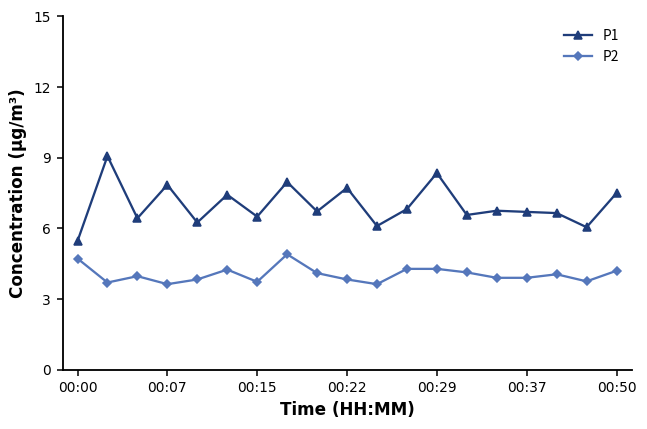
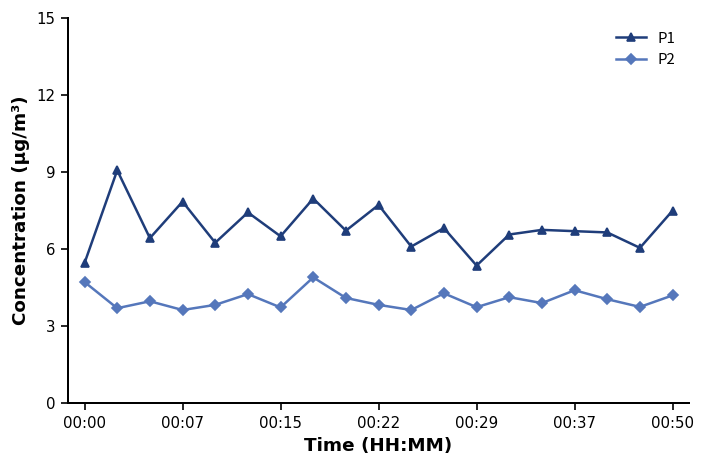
  {
    "P1": {
      "00:00": 5.5,
      "00:07": 7.9,
      "00:15": 6.5,
      "00:22": 7.7,
-     "00:29": 8.4,
+     "00:29": 5.4,
      "00:37": 6.7,
      "00:50": 7.5
    },
    "P2": {
      "00:00": 4.7,
      "00:07": 3.6,
      "00:15": 3.7,
      "00:22": 3.8,
-     "00:29": 4.3,
-     "00:37": 3.9,
+     "00:29": 3.7,
+     "00:37": 4.4,
      "00:50": 4.2
    }
  }
